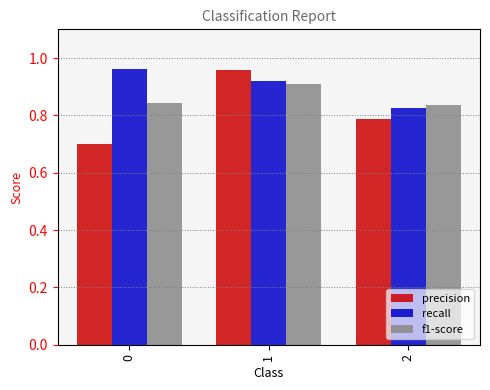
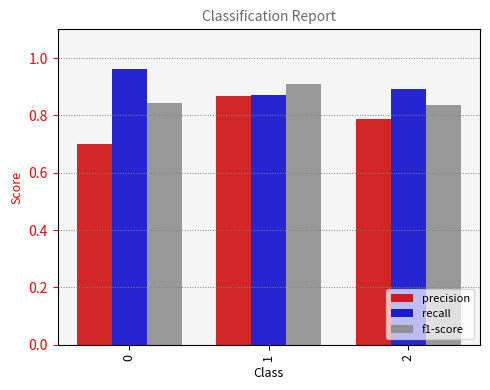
  {
    "precision": {
      "0": 0.70,
-     "1": 0.96,
+     "1": 0.87,
      "2": 0.79
    },
    "recall": {
      "0": 0.96,
-     "1": 0.92,
-     "2": 0.83
+     "1": 0.87,
+     "2": 0.89
    },
    "f1-score": {
      "0": 0.84,
      "1": 0.91,
      "2": 0.84
    }
  }
